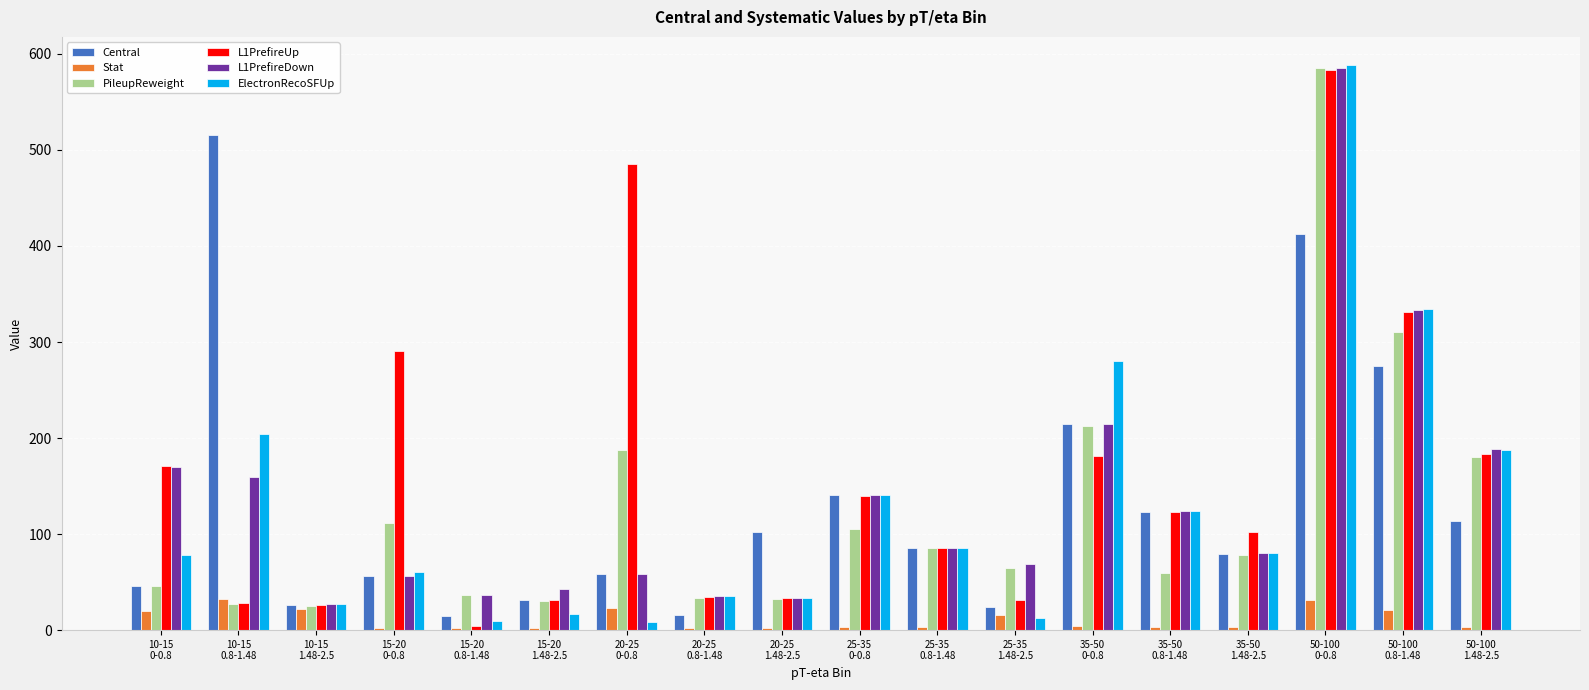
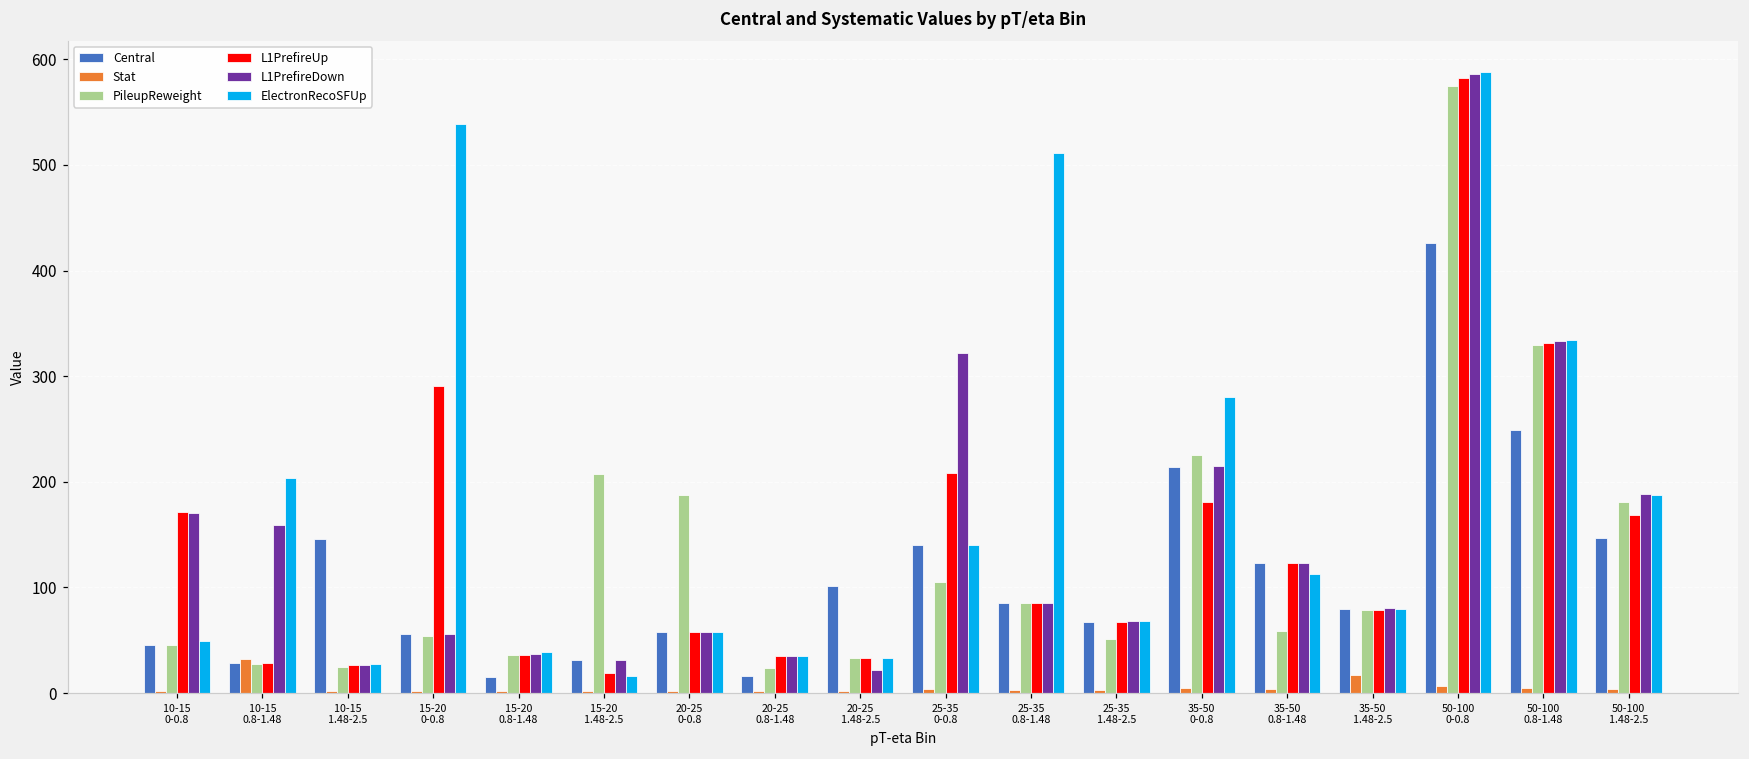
  {
    "Central": {
      "10-15 0-0.8": 50,
-     "10-15 0.8-1.48": 520,
-     "10-15 1.48-2.5": 30,
+     "10-15 0.8-1.48": 30,
+     "10-15 1.48-2.5": 150,
      "15-20 0-0.8": 60,
      "15-20 0.8-1.48": 20,
      "15-20 1.48-2.5": 30,
      "20-25 0-0.8": 60,
      "20-25 0.8-1.48": 20,
      "20-25 1.48-2.5": 100,
      "25-35 0-0.8": 140,
      "25-35 0.8-1.48": 90,
-     "25-35 1.48-2.5": 20,
+     "25-35 1.48-2.5": 70,
      "35-50 0-0.8": 210,
      "35-50 0.8-1.48": 120,
      "35-50 1.48-2.5": 80,
-     "50-100 0-0.8": 410,
-     "50-100 0.8-1.48": 270,
-     "50-100 1.48-2.5": 110
+     "50-100 0-0.8": 430,
+     "50-100 0.8-1.48": 250,
+     "50-100 1.48-2.5": 150
    },
    "Stat": {
-     "10-15 0-0.8": 20,
+     "10-15 0-0.8": 0,
      "10-15 0.8-1.48": 30,
-     "10-15 1.48-2.5": 20,
-     "20-25 0-0.8": 20,
+     "10-15 1.48-2.5": 0,
+     "20-25 0-0.8": 0,
      "25-35 0-0.8": 0,
      "25-35 0.8-1.48": 0,
-     "25-35 1.48-2.5": 20,
+     "25-35 1.48-2.5": 0,
      "35-50 0-0.8": 0,
      "35-50 0.8-1.48": 0,
-     "35-50 1.48-2.5": 0,
-     "50-100 0-0.8": 30,
-     "50-100 0.8-1.48": 20,
+     "35-50 1.48-2.5": 20,
+     "50-100 0-0.8": 10,
+     "50-100 0.8-1.48": 0,
      "50-100 1.48-2.5": 0
    },
    "PileupReweight": {
      "10-15 0-0.8": 50,
      "10-15 0.8-1.48": 30,
      "10-15 1.48-2.5": 20,
-     "15-20 0-0.8": 110,
+     "15-20 0-0.8": 50,
      "15-20 0.8-1.48": 40,
-     "15-20 1.48-2.5": 30,
+     "15-20 1.48-2.5": 210,
      "20-25 0-0.8": 190,
-     "20-25 0.8-1.48": 30,
+     "20-25 0.8-1.48": 20,
      "20-25 1.48-2.5": 30,
      "25-35 0-0.8": 110,
      "25-35 0.8-1.48": 80,
-     "25-35 1.48-2.5": 60,
-     "35-50 0-0.8": 210,
+     "25-35 1.48-2.5": 50,
+     "35-50 0-0.8": 230,
      "35-50 0.8-1.48": 60,
      "35-50 1.48-2.5": 80,
-     "50-100 0-0.8": 585,
-     "50-100 0.8-1.48": 310,
+     "50-100 0-0.8": 575,
+     "50-100 0.8-1.48": 330,
      "50-100 1.48-2.5": 180
    },
    "L1PrefireUp": {
      "10-15 0-0.8": 170,
      "10-15 0.8-1.48": 30,
      "10-15 1.48-2.5": 30,
      "15-20 0-0.8": 290,
-     "15-20 0.8-1.48": 0,
-     "15-20 1.48-2.5": 30,
-     "20-25 0-0.8": 490,
+     "15-20 0.8-1.48": 40,
+     "15-20 1.48-2.5": 20,
+     "20-25 0-0.8": 60,
      "20-25 0.8-1.48": 40,
      "20-25 1.48-2.5": 30,
-     "25-35 0-0.8": 140,
+     "25-35 0-0.8": 210,
      "25-35 0.8-1.48": 90,
-     "25-35 1.48-2.5": 30,
+     "25-35 1.48-2.5": 70,
      "35-50 0-0.8": 180,
      "35-50 0.8-1.48": 120,
-     "35-50 1.48-2.5": 100,
+     "35-50 1.48-2.5": 80,
      "50-100 0-0.8": 580,
      "50-100 0.8-1.48": 330,
-     "50-100 1.48-2.5": 180
+     "50-100 1.48-2.5": 170
    },
    "L1PrefireDown": {
      "10-15 0-0.8": 170,
      "10-15 0.8-1.48": 160,
      "10-15 1.48-2.5": 30,
      "15-20 0-0.8": 60,
      "15-20 0.8-1.48": 40,
-     "15-20 1.48-2.5": 40,
+     "15-20 1.48-2.5": 30,
      "20-25 0-0.8": 60,
      "20-25 0.8-1.48": 40,
-     "20-25 1.48-2.5": 30,
-     "25-35 0-0.8": 140,
+     "20-25 1.48-2.5": 20,
+     "25-35 0-0.8": 320,
      "25-35 0.8-1.48": 90,
      "25-35 1.48-2.5": 70,
      "35-50 0-0.8": 210,
      "35-50 0.8-1.48": 120,
      "35-50 1.48-2.5": 80,
      "50-100 0-0.8": 590,
      "50-100 0.8-1.48": 330,
      "50-100 1.48-2.5": 190
    },
    "ElectronRecoSFUp": {
-     "10-15 0-0.8": 80,
+     "10-15 0-0.8": 50,
      "10-15 0.8-1.48": 200,
      "10-15 1.48-2.5": 30,
-     "15-20 0-0.8": 60,
-     "15-20 0.8-1.48": 10,
+     "15-20 0-0.8": 540,
+     "15-20 0.8-1.48": 40,
      "15-20 1.48-2.5": 20,
-     "20-25 0-0.8": 10,
+     "20-25 0-0.8": 60,
      "20-25 0.8-1.48": 40,
      "20-25 1.48-2.5": 30,
      "25-35 0-0.8": 140,
-     "25-35 0.8-1.48": 90,
-     "25-35 1.48-2.5": 10,
+     "25-35 0.8-1.48": 510,
+     "25-35 1.48-2.5": 70,
      "35-50 0-0.8": 280,
-     "35-50 0.8-1.48": 120,
+     "35-50 0.8-1.48": 110,
      "35-50 1.48-2.5": 80,
      "50-100 0-0.8": 590,
      "50-100 0.8-1.48": 330,
      "50-100 1.48-2.5": 190
    }
  }
